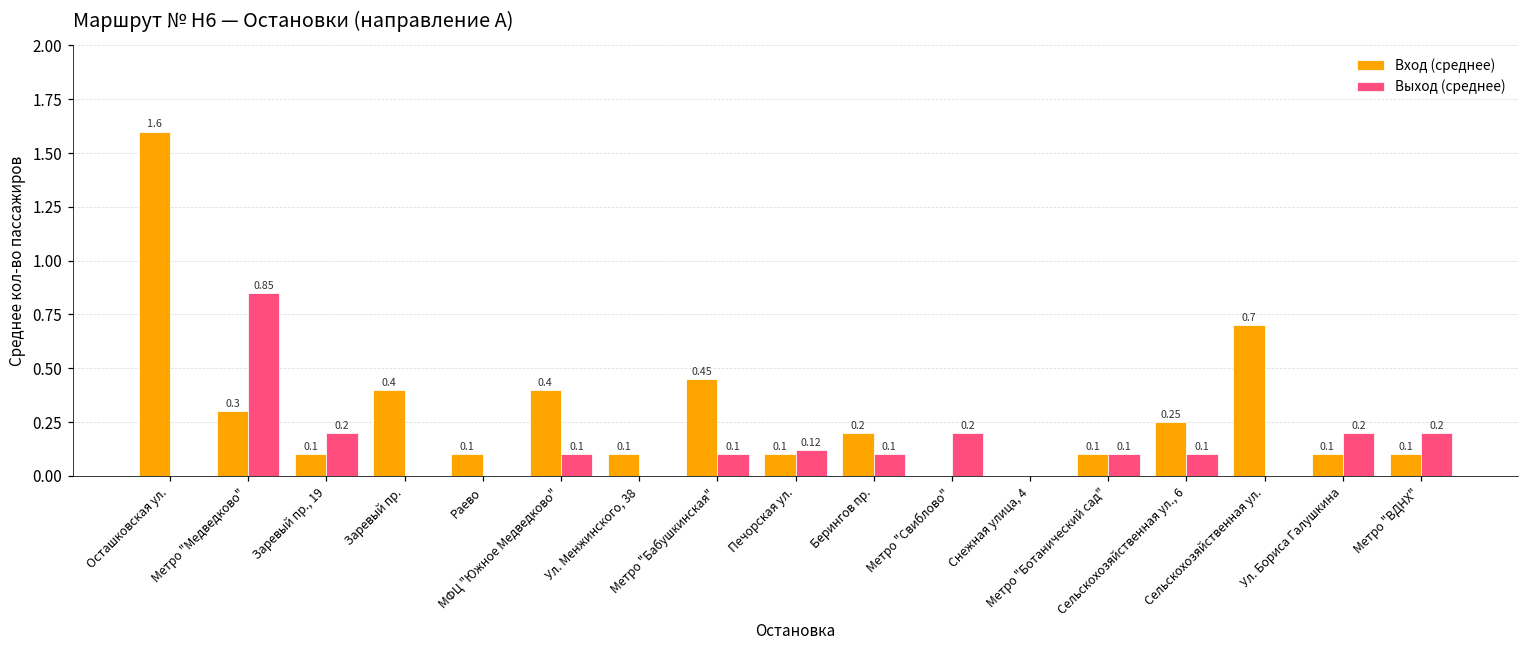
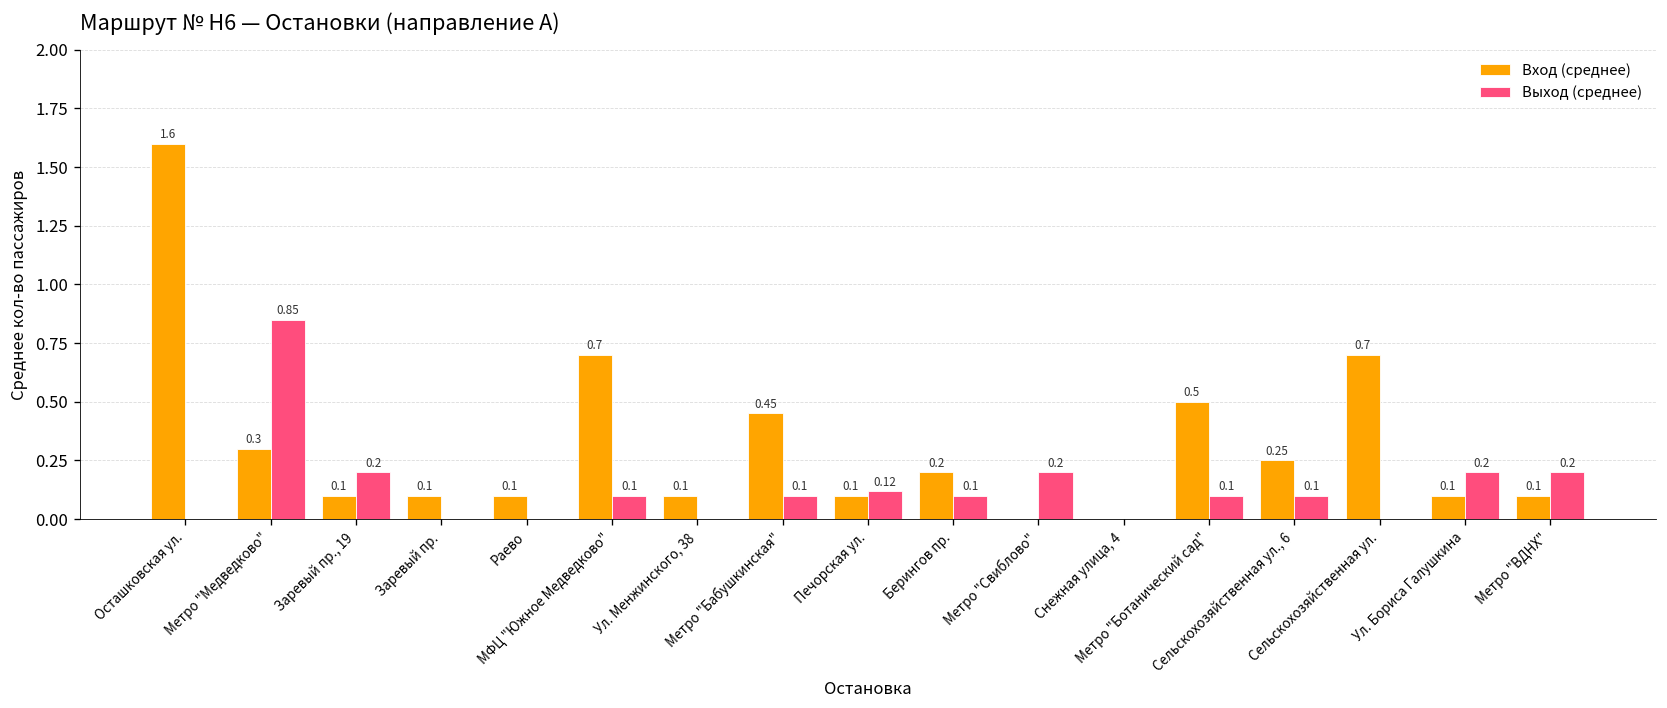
  {
    "Вход (среднее)": {
      "Осташковская ул.": 1.6,
      "Метро \"Медведково\"": 0.3,
      "Заревый пр., 19": 0.1,
-     "Заревый пр.": 0.4,
+     "Заревый пр.": 0.1,
      "Раево": 0.1,
-     "МФЦ \"Южное Медведково\"": 0.4,
+     "МФЦ \"Южное Медведково\"": 0.7,
      "Ул. Менжинского, 38": 0.1,
      "Метро \"Бабушкинская\"": 0.45,
      "Печорская ул.": 0.1,
      "Берингов пр.": 0.2,
-     "Метро \"Ботанический сад\"": 0.1,
+     "Метро \"Ботанический сад\"": 0.5,
      "Сельскохозяйственная ул., 6": 0.25,
      "Сельскохозяйственная ул.": 0.7,
      "Ул. Бориса Галушкина": 0.1,
      "Метро \"ВДНХ\"": 0.1
    },
    "Выход (среднее)": {
      "Метро \"Медведково\"": 0.85,
      "Заревый пр., 19": 0.2,
      "МФЦ \"Южное Медведково\"": 0.1,
      "Метро \"Бабушкинская\"": 0.1,
      "Печорская ул.": 0.12,
      "Берингов пр.": 0.1,
      "Метро \"Свиблово\"": 0.2,
      "Метро \"Ботанический сад\"": 0.1,
      "Сельскохозяйственная ул., 6": 0.1,
      "Ул. Бориса Галушкина": 0.2,
      "Метро \"ВДНХ\"": 0.2
    }
  }
